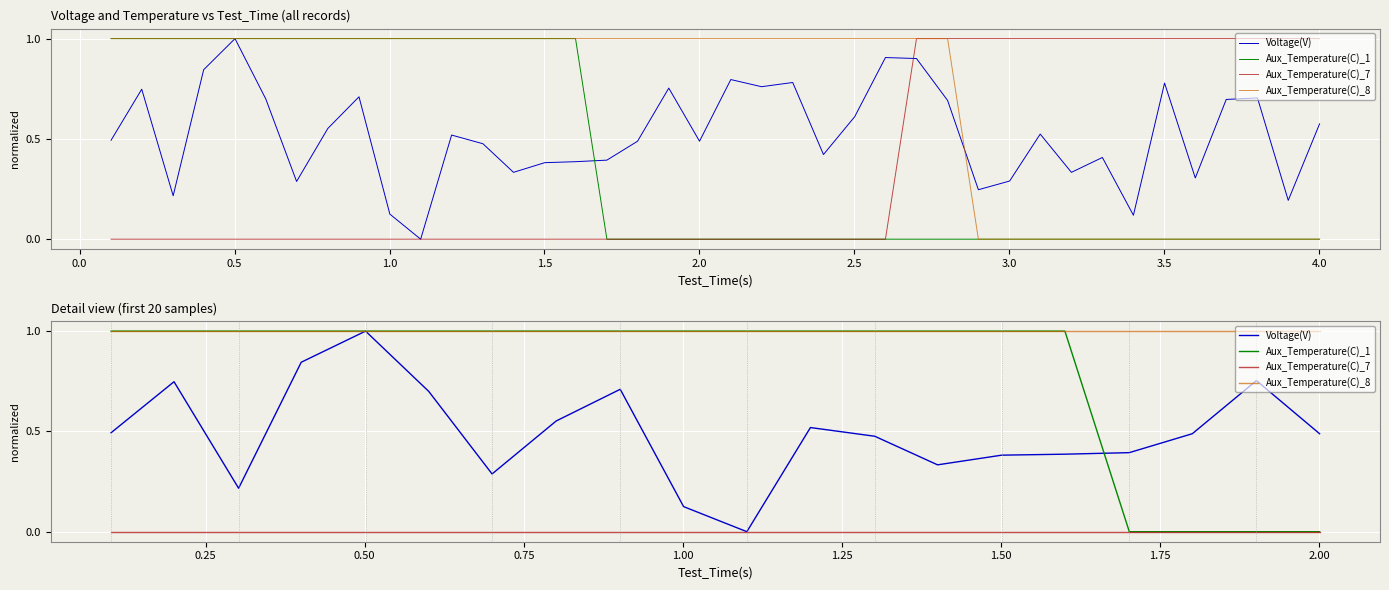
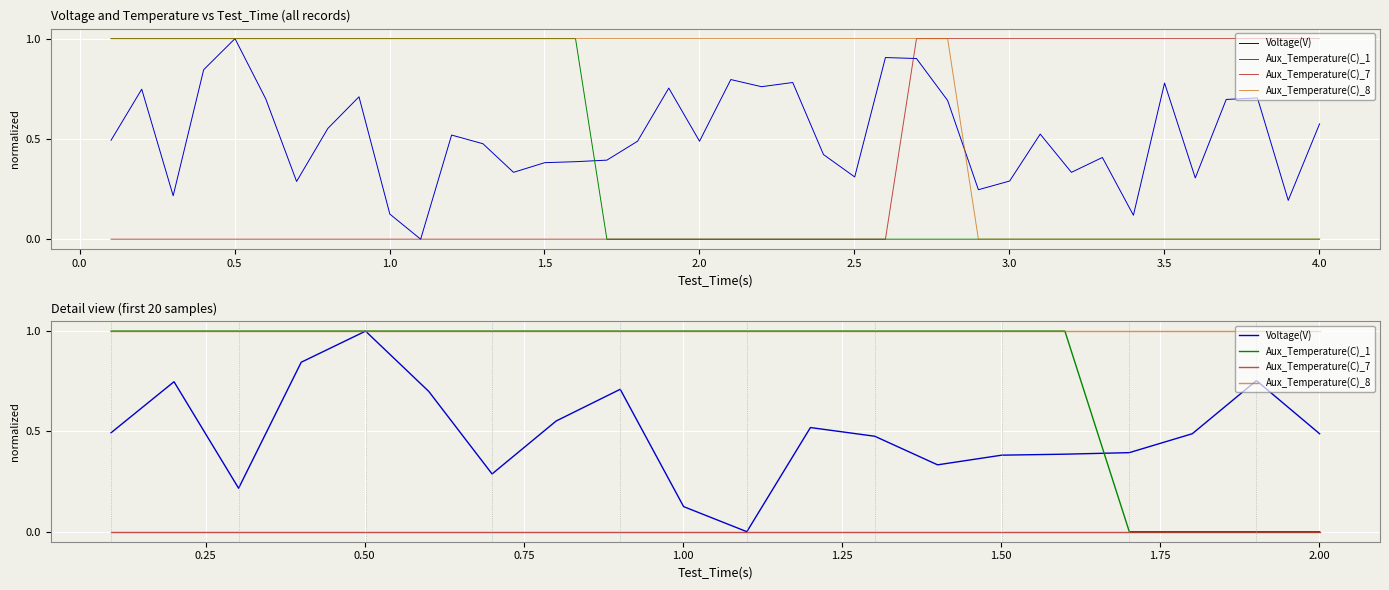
  {
    "Voltage and Temperature vs Test_Time (all records)": {
      "Voltage(V)": {
        "1.0": 0.13,
        "1.5": 0.38,
        "2.0": 0.49,
-       "2.5": 0.61,
+       "2.5": 0.31,
        "3.0": 0.29,
        "3.5": 0.78,
        "4.0": 0.58
      },
      "Aux_Temperature(C)_7": {
        "0.5": 0.00,
        "1.0": 0.00,
        "1.5": 0.00,
        "3.0": 1.00,
        "3.5": 1.00
      },
      "Aux_Temperature(C)_8": {
        "2.0": 1.00,
        "2.5": 1.00
      }
    },
    "Detail view (first 20 samples)": {
      "Voltage(V)": {
        "1.00": 0.13,
        "1.50": 0.38,
        "2.00": 0.49
      },
      "Aux_Temperature(C)_7": {
        "0.50": 0.00,
        "1.00": 0.00,
        "1.50": 0.00
      }
    }
  }
